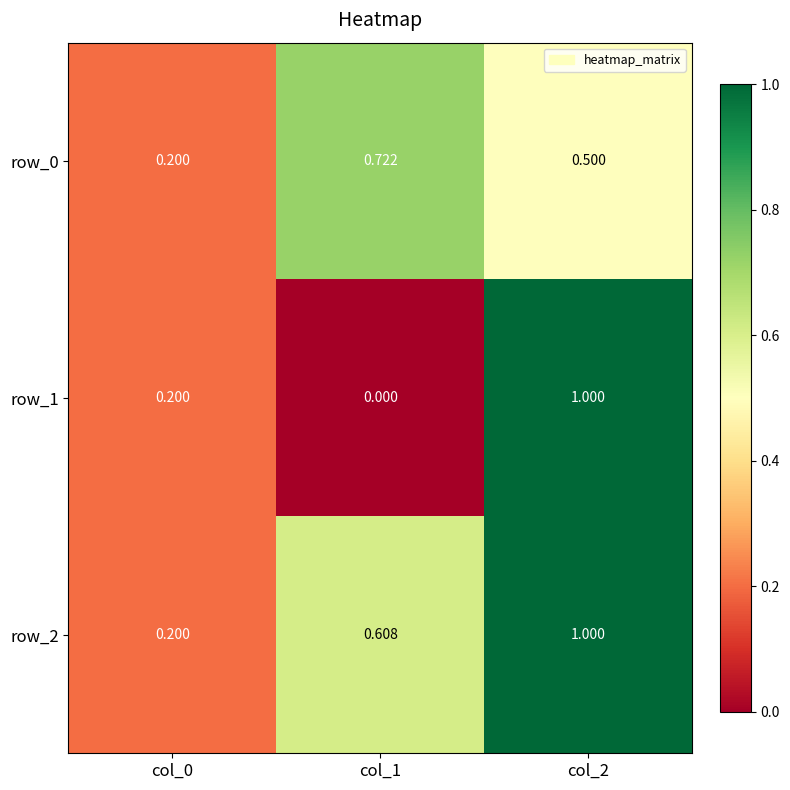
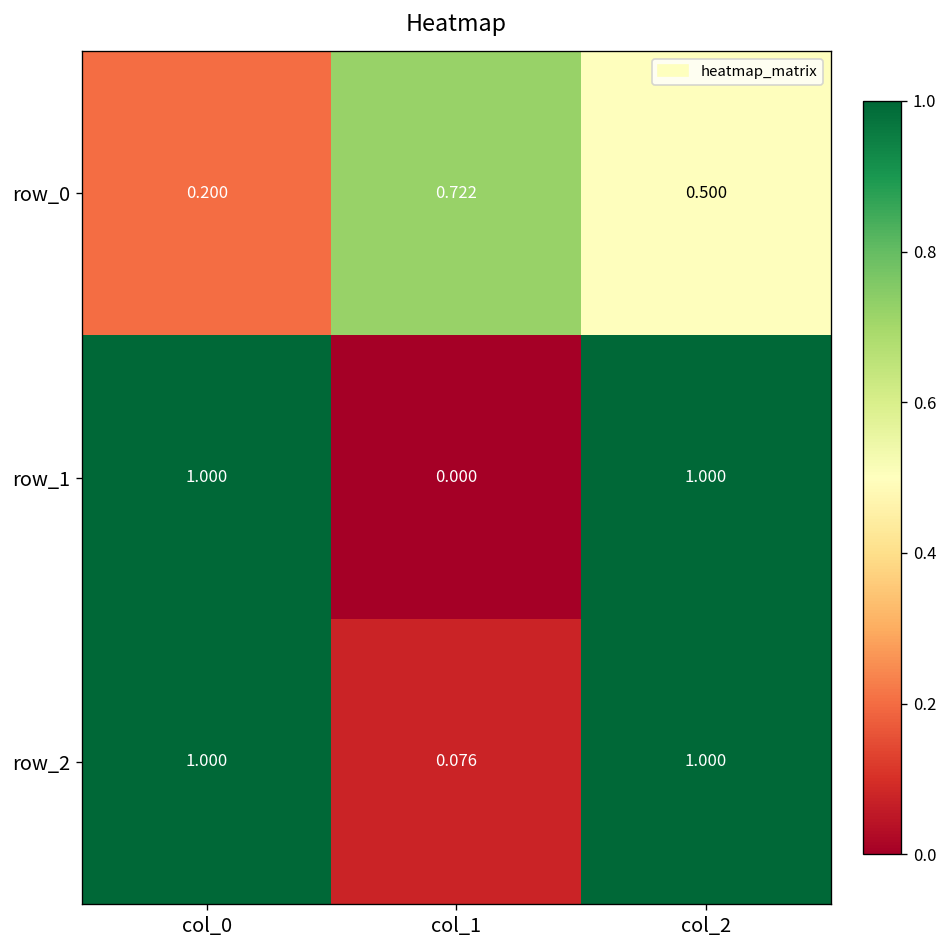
  {
    "row_0": {
      "col_0": 0.200,
      "col_1": 0.722,
      "col_2": 0.500
    },
    "row_1": {
-     "col_0": 0.200,
+     "col_0": 1.000,
      "col_1": 0.000,
      "col_2": 1.000
    },
    "row_2": {
-     "col_0": 0.200,
-     "col_1": 0.608,
+     "col_0": 1.000,
+     "col_1": 0.076,
      "col_2": 1.000
    }
  }
